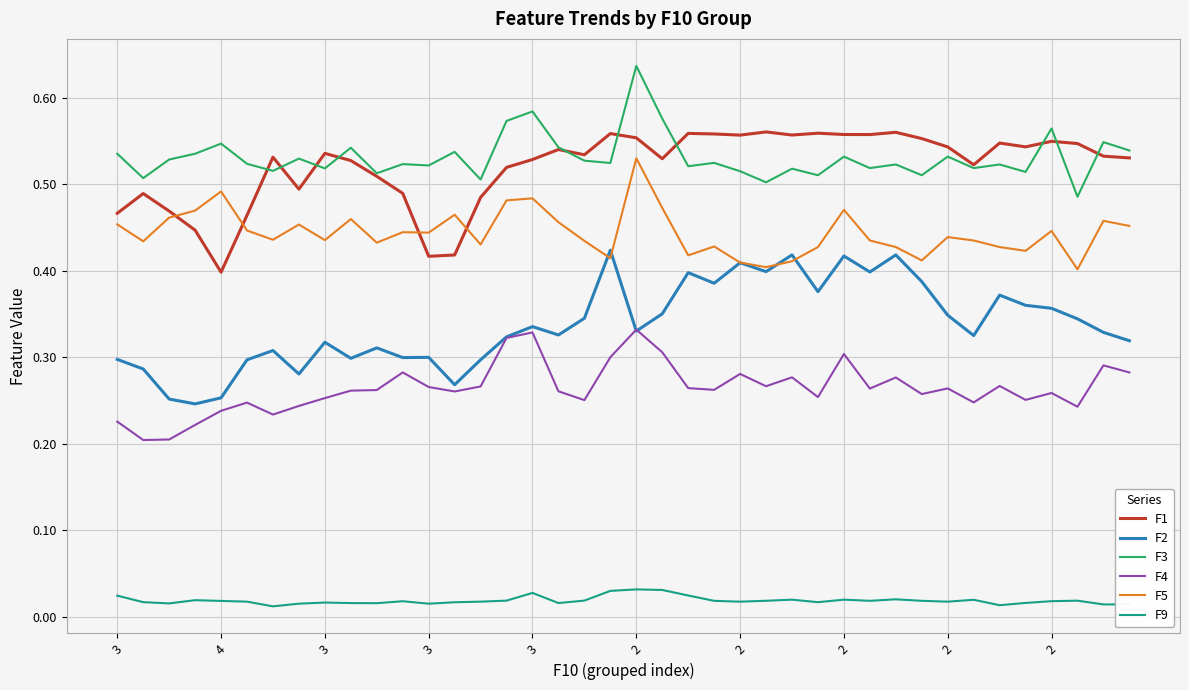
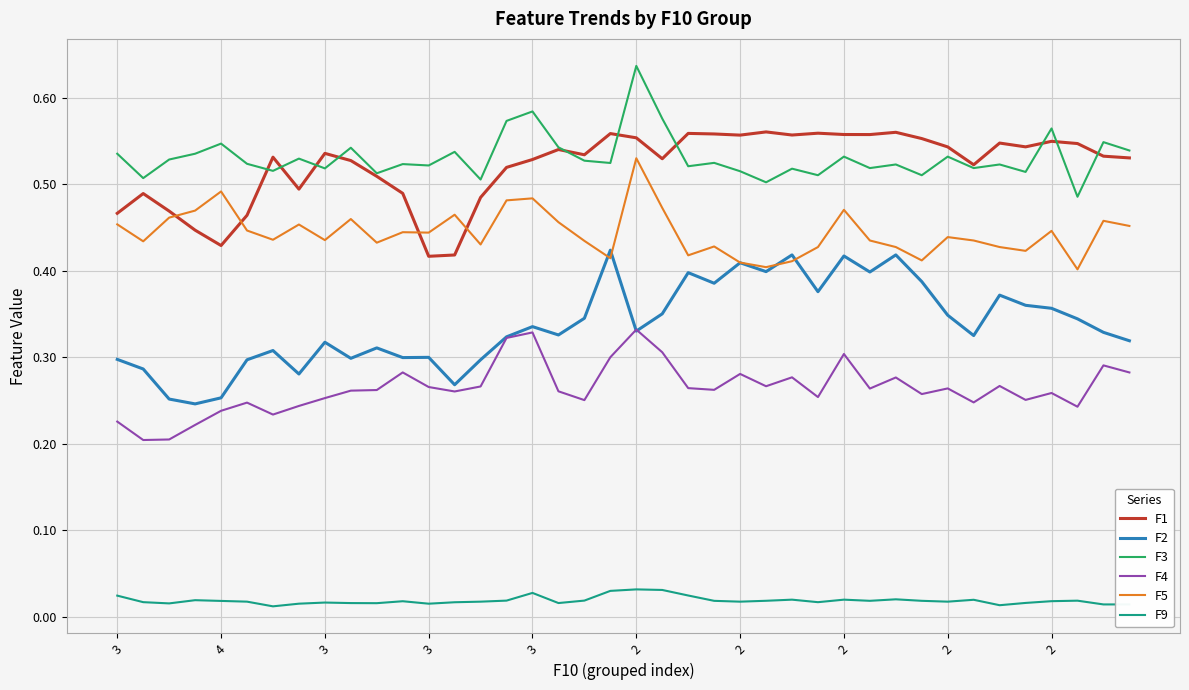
  {
    "F1": {
-     "4": 0.40
+     "4": 0.43
    },
    "F2": {
      "4": 0.25
    },
    "F4": {
      "4": 0.24
    },
    "F5": {
      "4": 0.49
    }
  }
